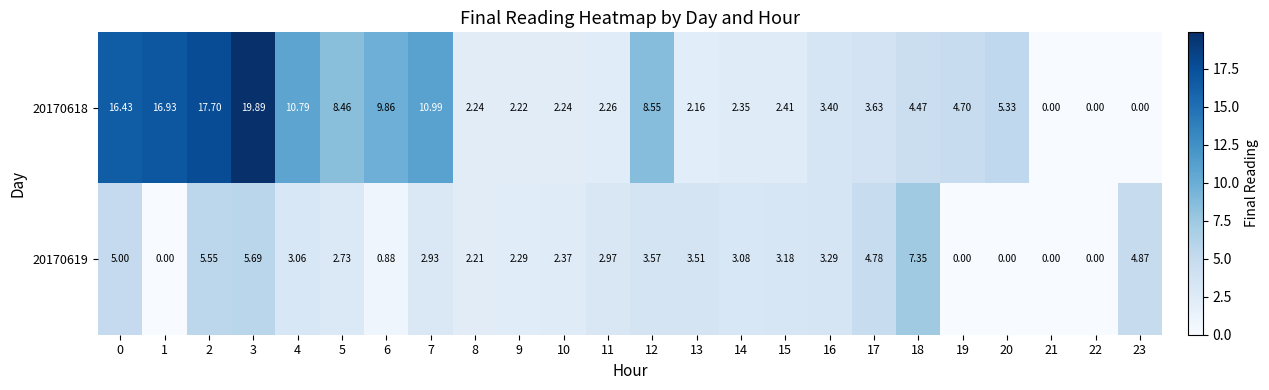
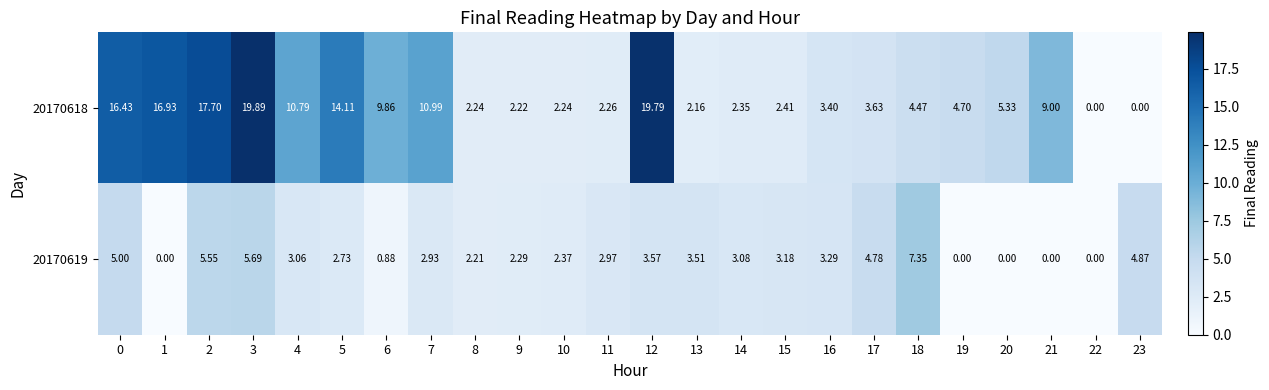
  {
    "20170618": {
      "0": 16.43,
      "1": 16.93,
      "2": 17.70,
      "3": 19.89,
      "4": 10.79,
-     "5": 8.46,
+     "5": 14.11,
      "6": 9.86,
      "7": 10.99,
      "8": 2.24,
      "9": 2.22,
      "10": 2.24,
      "11": 2.26,
-     "12": 8.55,
+     "12": 19.79,
      "13": 2.16,
      "14": 2.35,
      "15": 2.41,
      "16": 3.40,
      "17": 3.63,
      "18": 4.47,
      "19": 4.70,
      "20": 5.33,
-     "21": 0.00,
+     "21": 9.00,
      "22": 0.00,
      "23": 0.00
    },
    "20170619": {
      "0": 5.00,
      "1": 0.00,
      "2": 5.55,
      "3": 5.69,
      "4": 3.06,
      "5": 2.73,
      "6": 0.88,
      "7": 2.93,
      "8": 2.21,
      "9": 2.29,
      "10": 2.37,
      "11": 2.97,
      "12": 3.57,
      "13": 3.51,
      "14": 3.08,
      "15": 3.18,
      "16": 3.29,
      "17": 4.78,
      "18": 7.35,
      "19": 0.00,
      "20": 0.00,
      "21": 0.00,
      "22": 0.00,
      "23": 4.87
    }
  }
